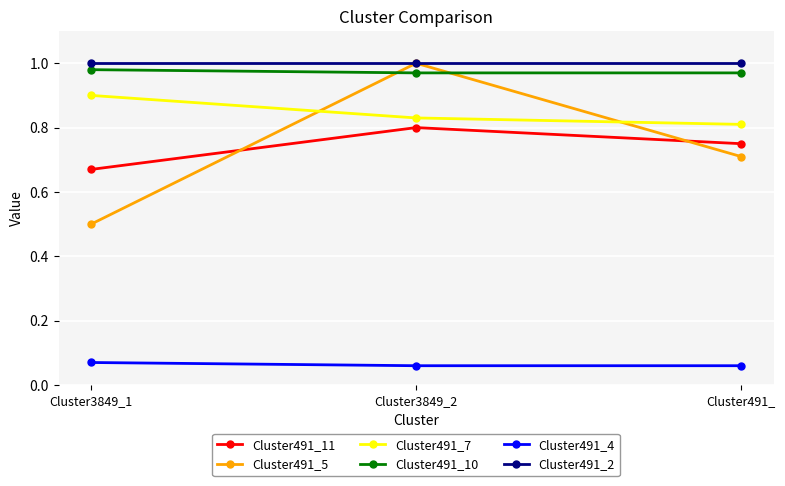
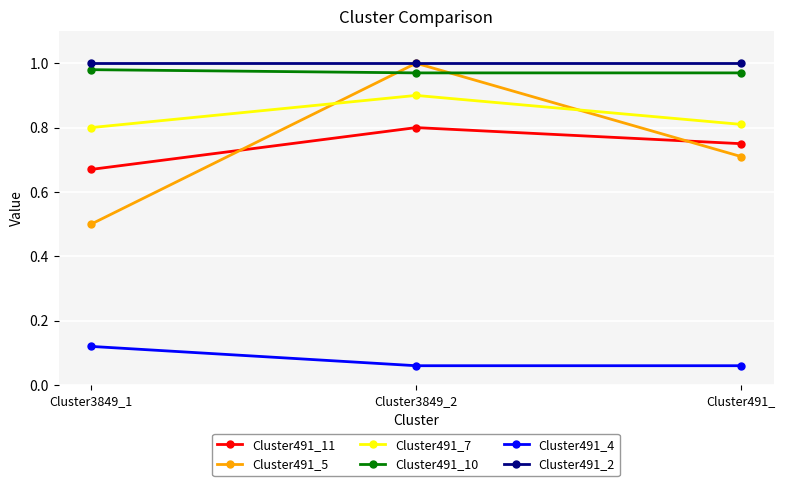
  {
    "Cluster491_11": {
      "Cluster3849_1": 0.67,
      "Cluster3849_2": 0.80,
      "Cluster491_": 0.75
    },
    "Cluster491_5": {
      "Cluster3849_1": 0.50,
      "Cluster491_": 0.71
    },
    "Cluster491_7": {
-     "Cluster3849_1": 0.9,
-     "Cluster3849_2": 0.83,
+     "Cluster3849_1": 0.8,
+     "Cluster3849_2": 0.90,
      "Cluster491_": 0.81
    },
    "Cluster491_10": {
      "Cluster3849_1": 0.98,
      "Cluster3849_2": 0.97,
      "Cluster491_": 0.97
    },
    "Cluster491_4": {
-     "Cluster3849_1": 0.07,
+     "Cluster3849_1": 0.12,
      "Cluster3849_2": 0.06,
      "Cluster491_": 0.06
    },
    "Cluster491_2": {
      "Cluster3849_1": 1.00,
      "Cluster491_": 1.00
    }
  }
